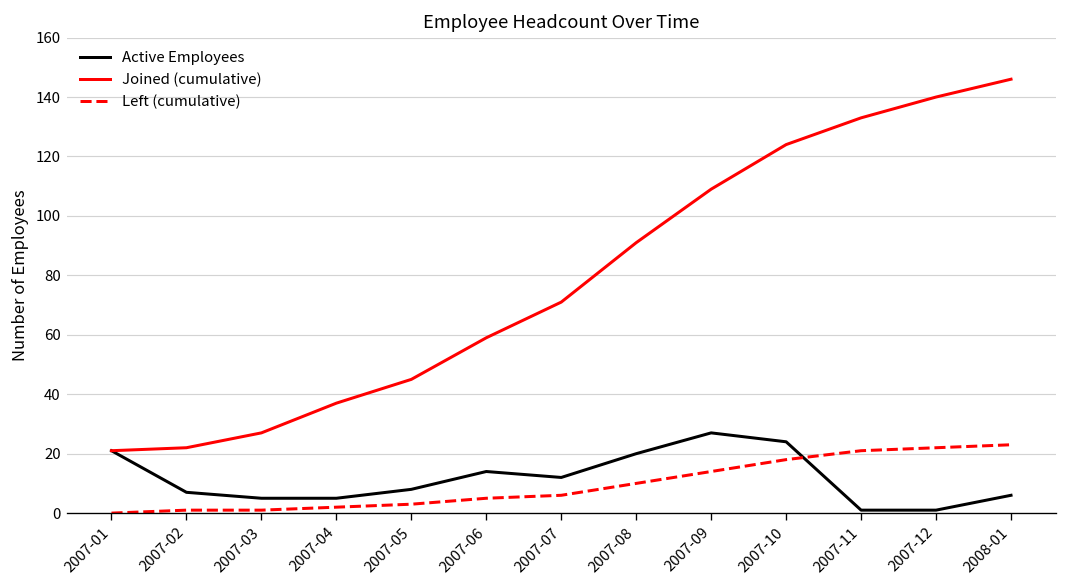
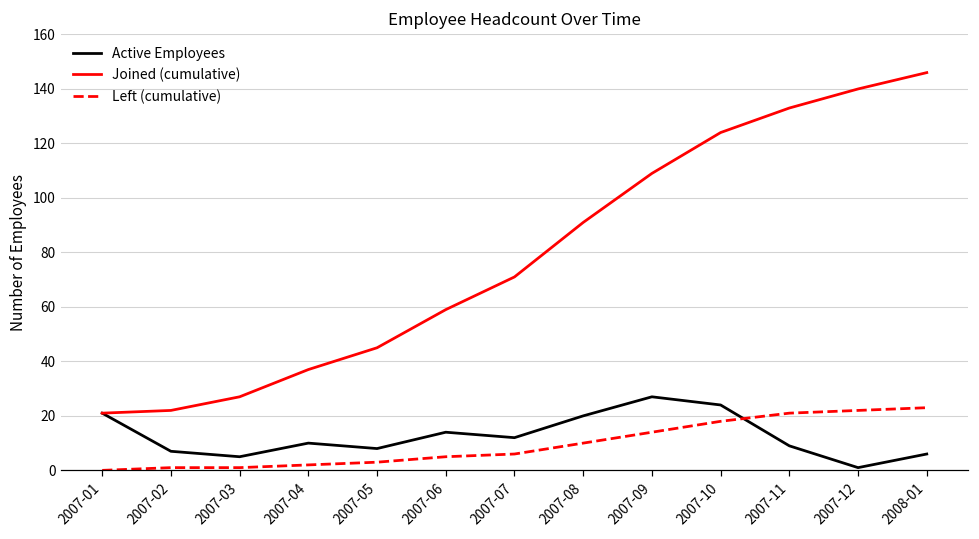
  {
    "Active Employees": {
      "2007-02": 7,
      "2007-03": 5,
-     "2007-04": 5,
+     "2007-04": 10,
      "2007-05": 8,
      "2007-06": 14,
      "2007-07": 12,
      "2007-08": 20,
      "2007-09": 27,
      "2007-10": 24,
-     "2007-11": 1,
+     "2007-11": 9,
      "2007-12": 1,
      "2008-01": 6
    }
  }
